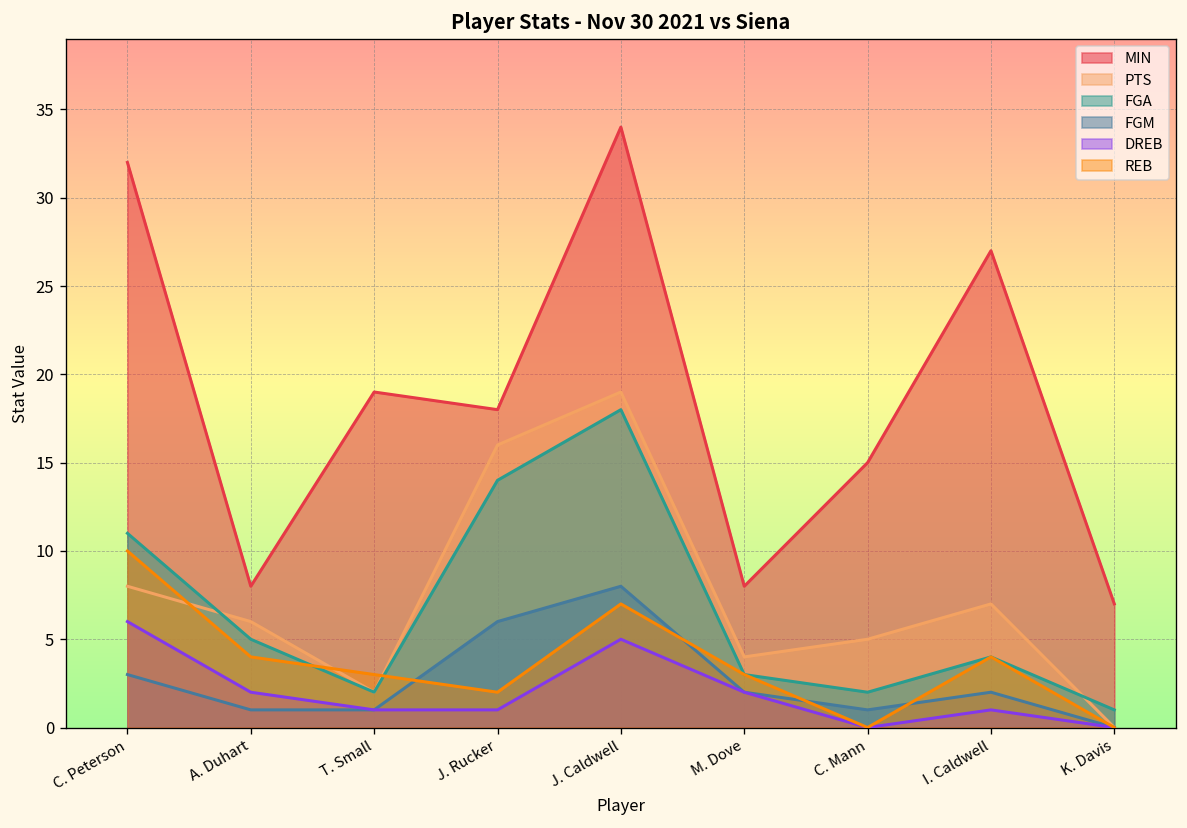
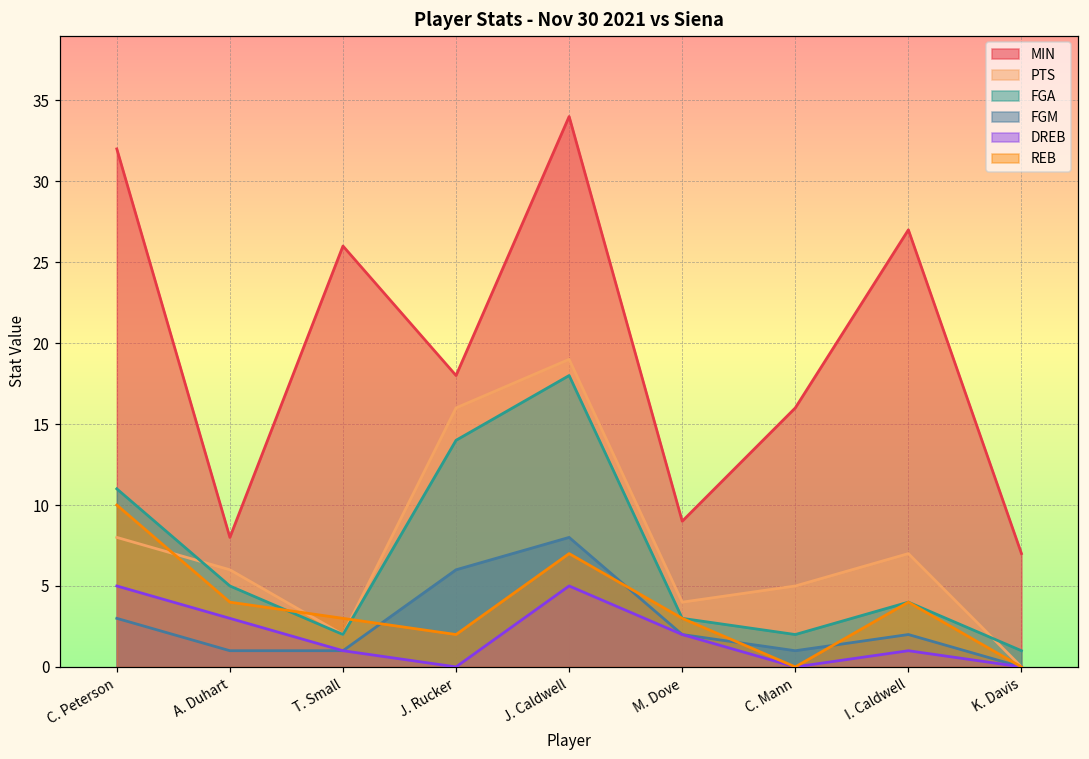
  {
    "MIN": {
      "C. Peterson": 32,
      "A. Duhart": 8,
-     "T. Small": 19,
+     "T. Small": 26,
      "J. Rucker": 18,
      "J. Caldwell": 34,
-     "M. Dove": 8,
-     "C. Mann": 15,
+     "M. Dove": 9,
+     "C. Mann": 16,
      "I. Caldwell": 27,
      "K. Davis": 7
    },
    "DREB": {
-     "C. Peterson": 6,
-     "A. Duhart": 2,
-     "J. Rucker": 1,
+     "C. Peterson": 5,
+     "A. Duhart": 3,
+     "J. Rucker": 0,
      "J. Caldwell": 5,
      "I. Caldwell": 1
    }
  }
